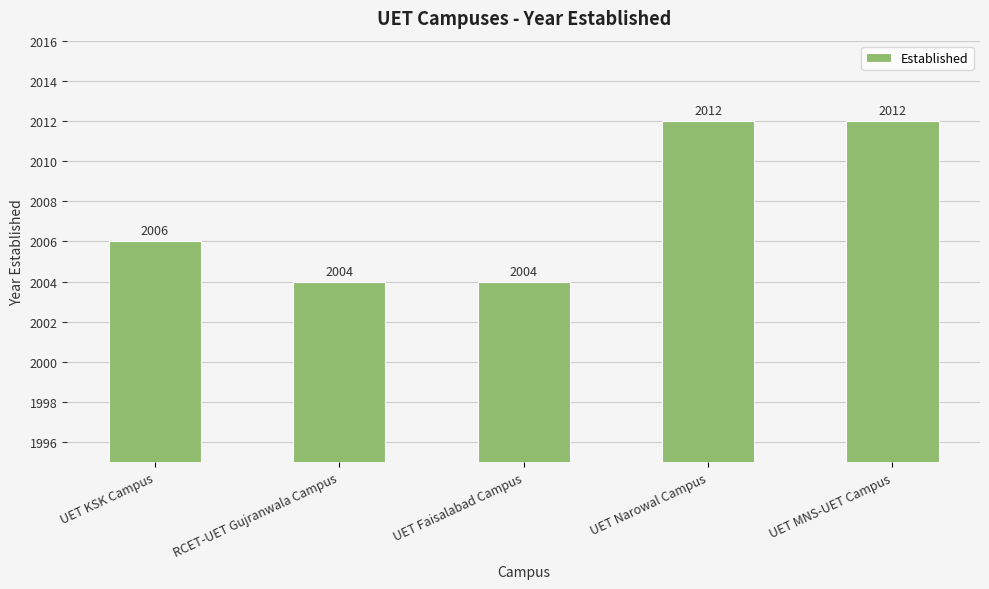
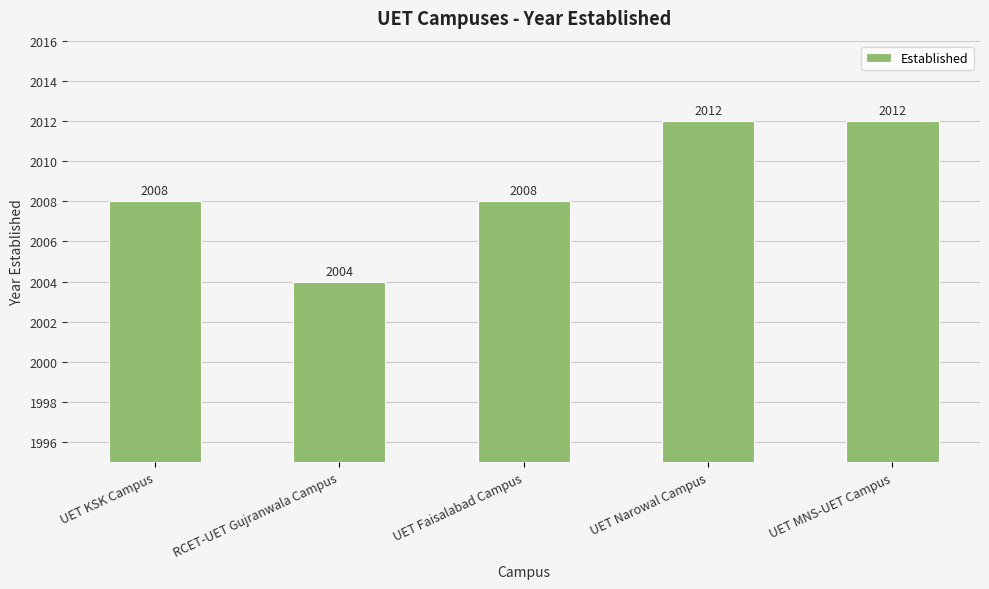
  {
-   "UET KSK Campus": 2006,
+   "UET KSK Campus": 2008,
    "RCET-UET Gujranwala Campus": 2004,
-   "UET Faisalabad Campus": 2004,
+   "UET Faisalabad Campus": 2008,
    "UET Narowal Campus": 2012,
    "UET MNS-UET Campus": 2012
  }
